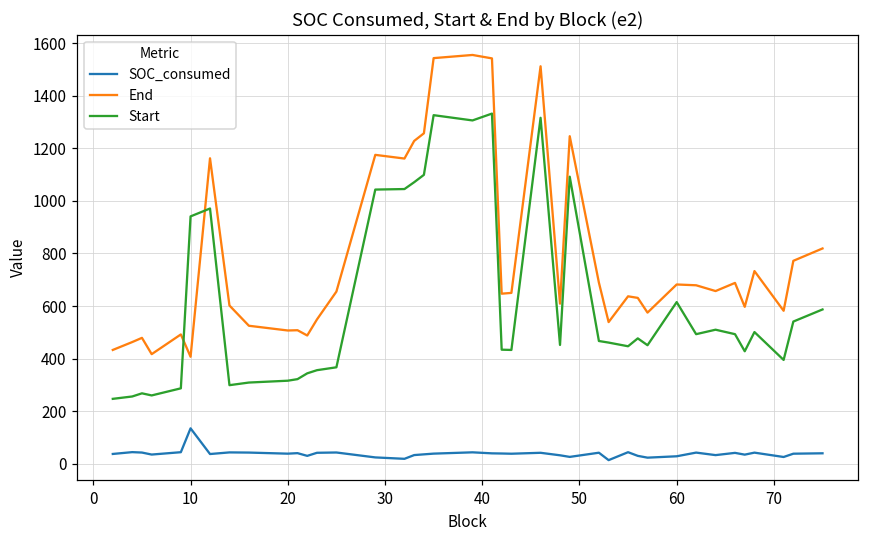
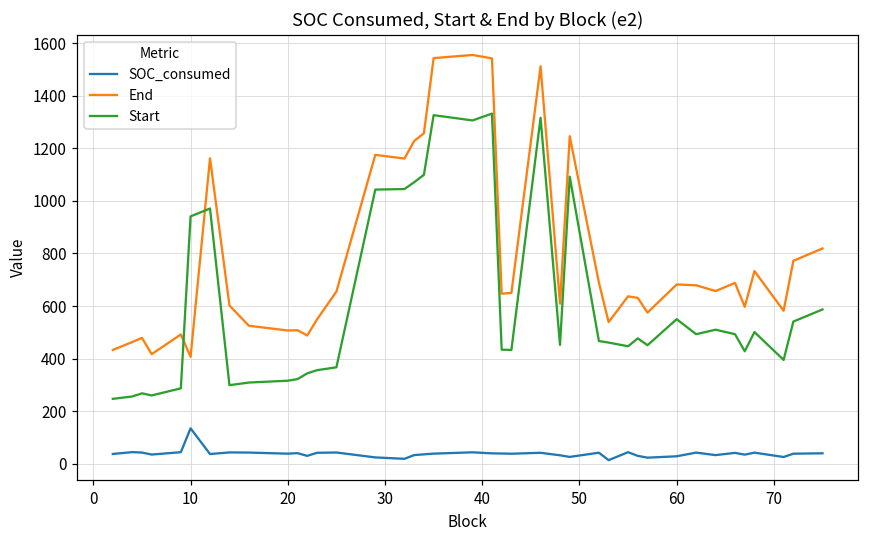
  {
    "SOC_consumed": {
      "10": 130,
      "20": 40,
      "60": 30
    },
    "End": {
      "10": 410,
      "20": 510,
      "60": 680
    },
    "Start": {
      "10": 940,
      "20": 320,
-     "60": 620
+     "60": 550
    }
  }
